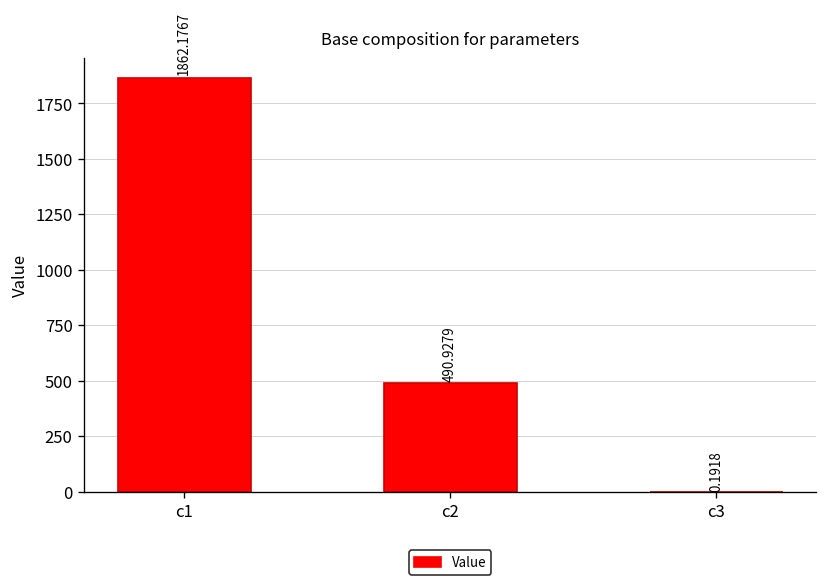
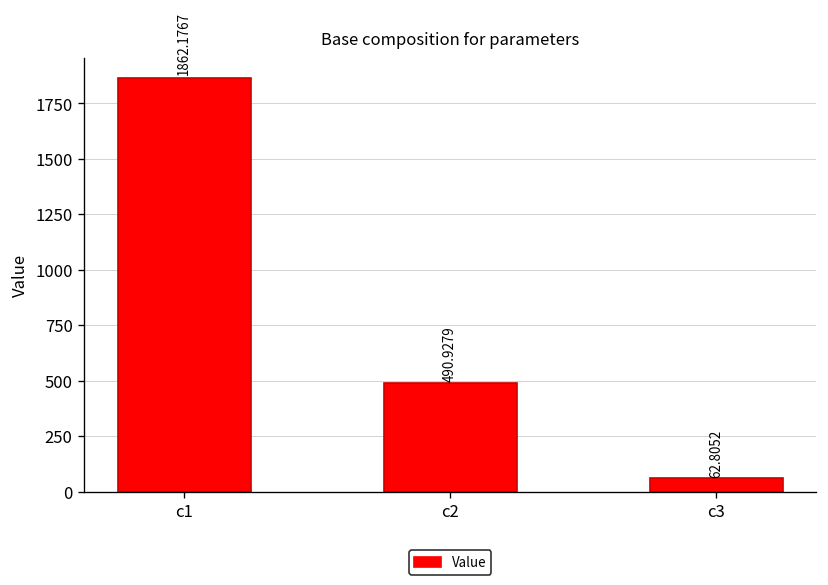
  {
    "c1": 1862.1767,
    "c2": 490.9279,
-   "c3": 0.1918
+   "c3": 62.8052
  }
